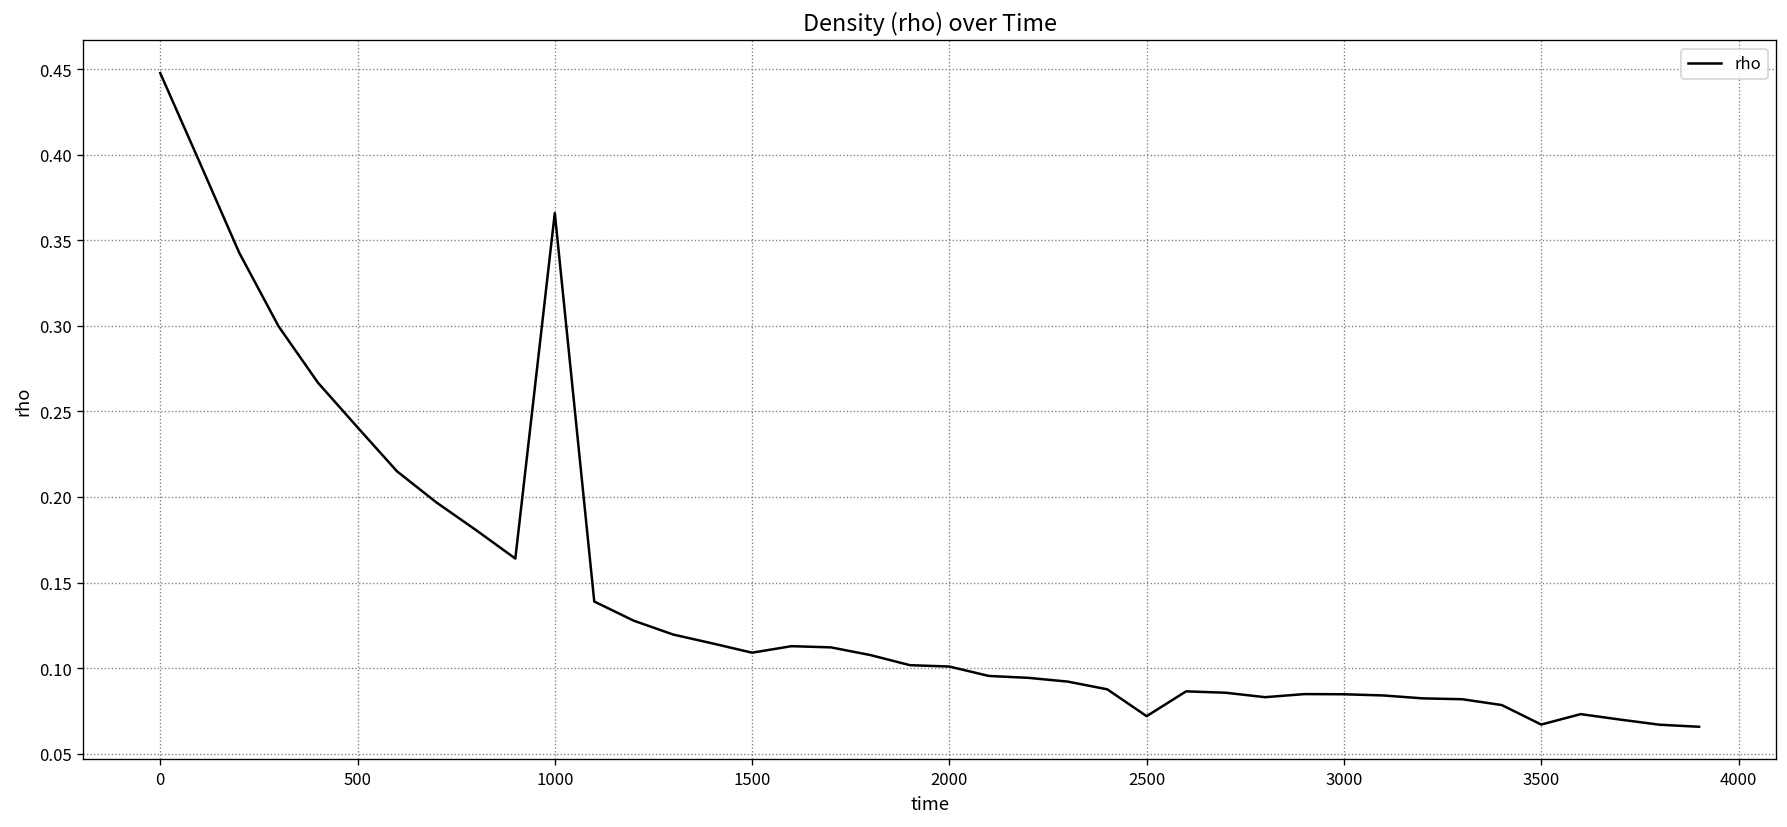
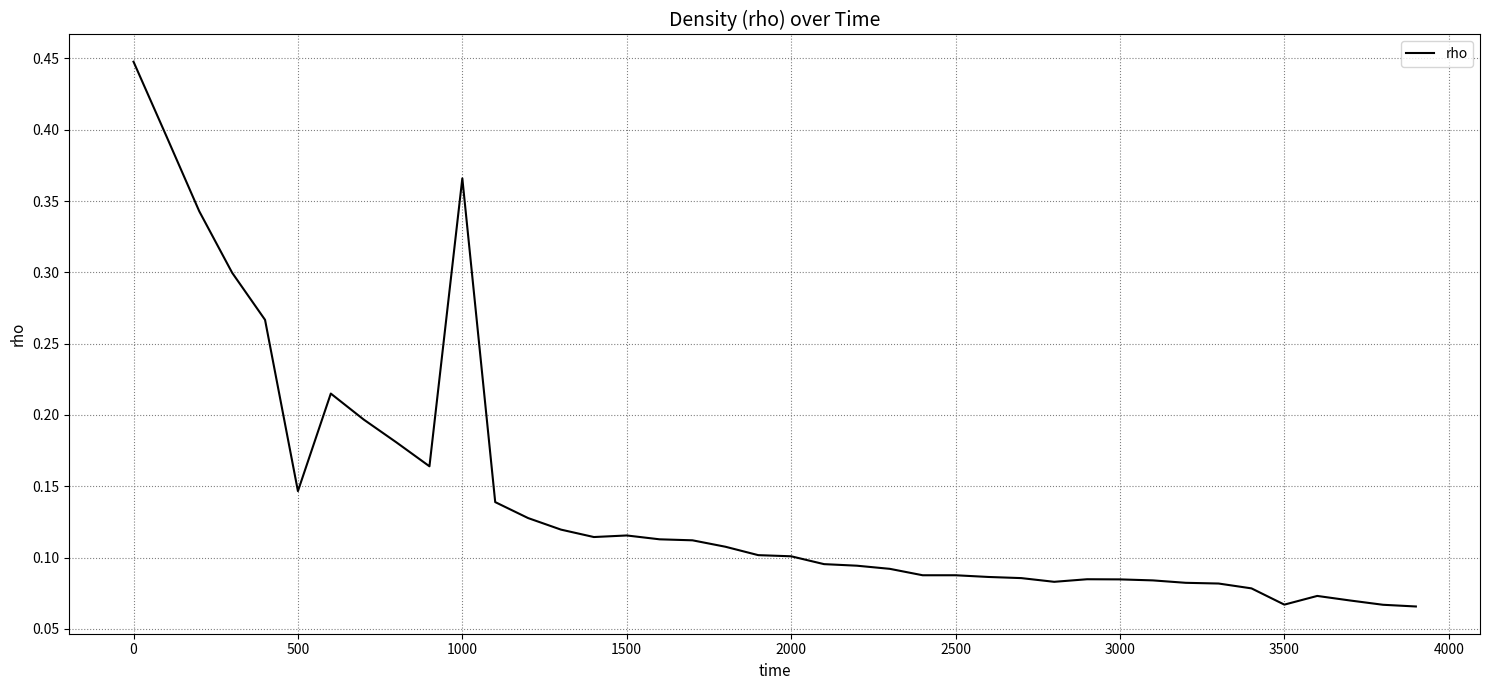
  {
    "0": 0.448,
-   "500": 0.241,
+   "500": 0.147,
    "1000": 0.366,
-   "1500": 0.109,
+   "1500": 0.116,
    "2000": 0.101,
-   "2500": 0.072,
+   "2500": 0.088,
    "3000": 0.085,
    "3500": 0.067
  }
